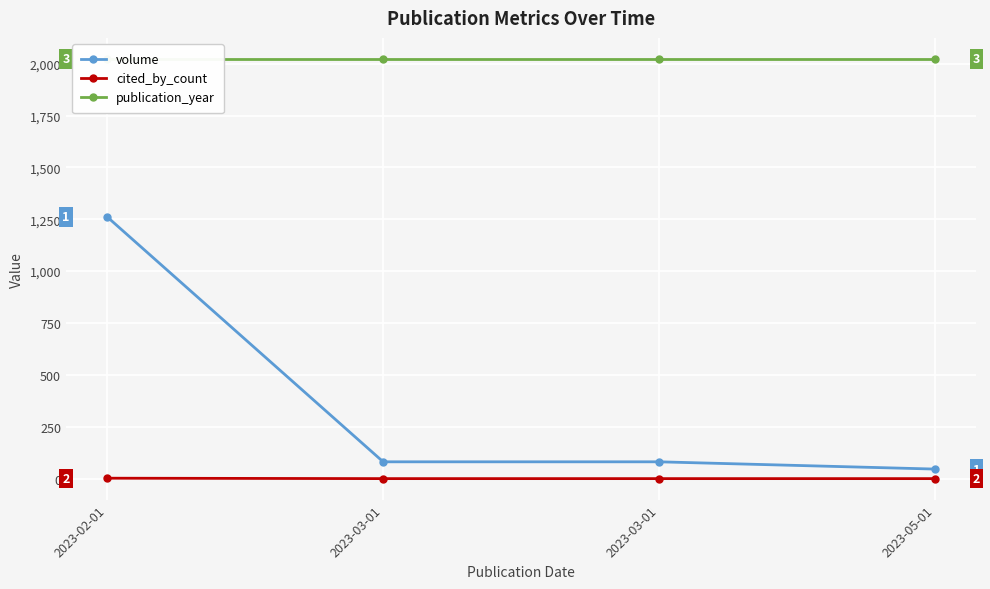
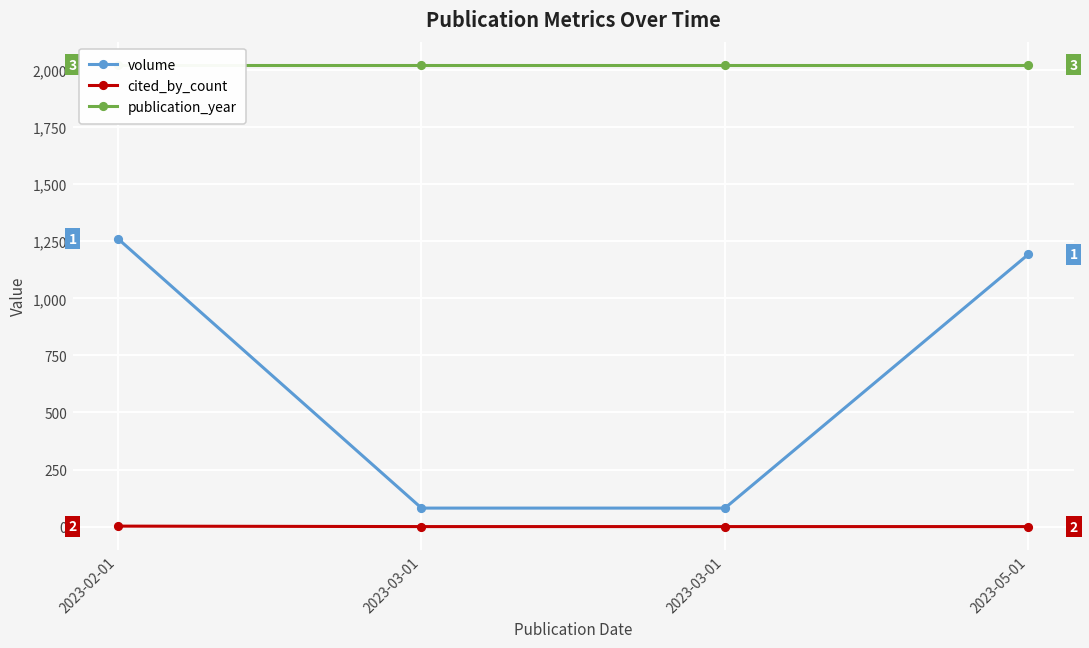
  {
    "volume": {
      "2023-02-01": "1,260",
-     "2023-05-01": "50"
+     "2023-05-01": "1,190"
    },
    "cited_by_count": {
      "2023-02-01": "0",
      "2023-05-01": "0"
    },
    "publication_year": {
      "2023-05-01": "2,020"
    }
  }
